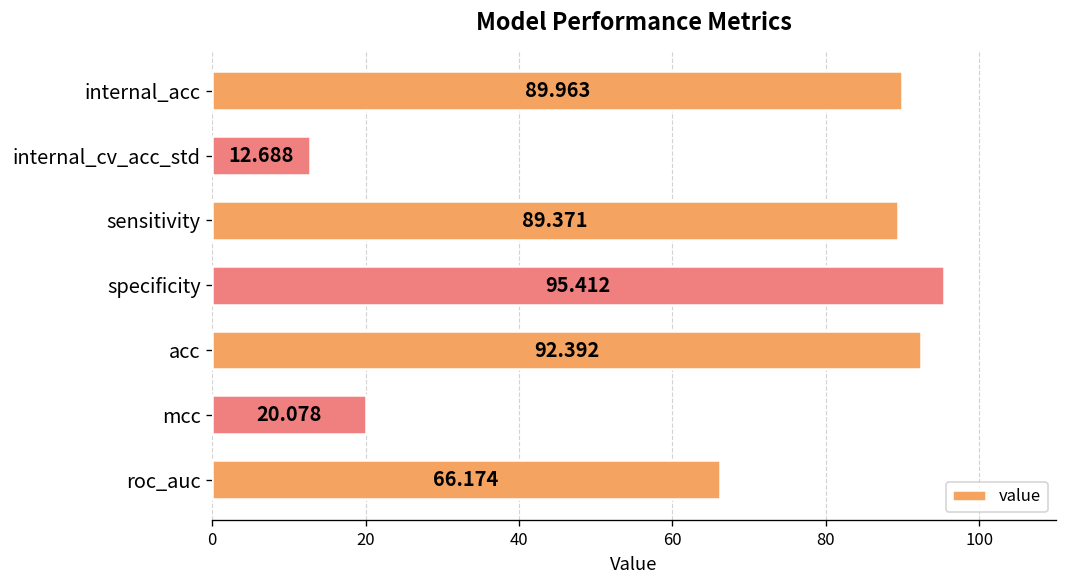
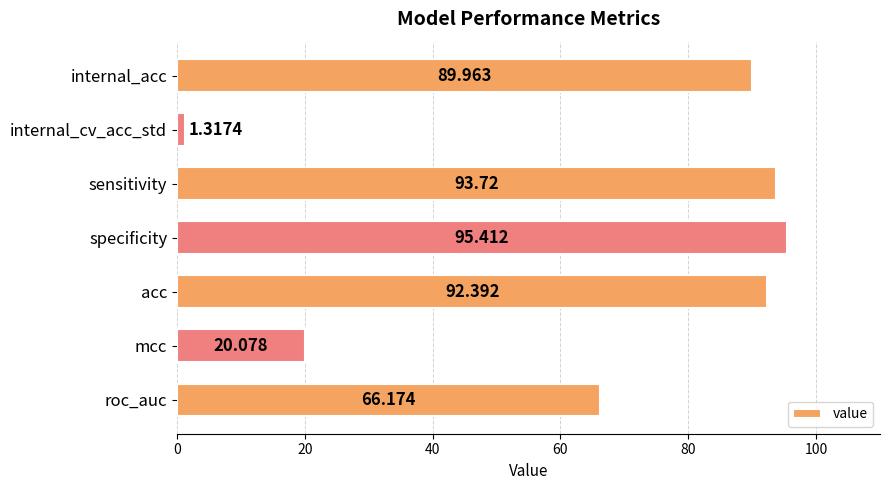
  {
    "internal_acc": 89.963,
-   "internal_cv_acc_std": 12.688,
-   "sensitivity": 89.371,
+   "internal_cv_acc_std": 1.3174,
+   "sensitivity": 93.72,
    "specificity": 95.412,
    "acc": 92.392,
    "mcc": 20.078,
    "roc_auc": 66.174
  }
